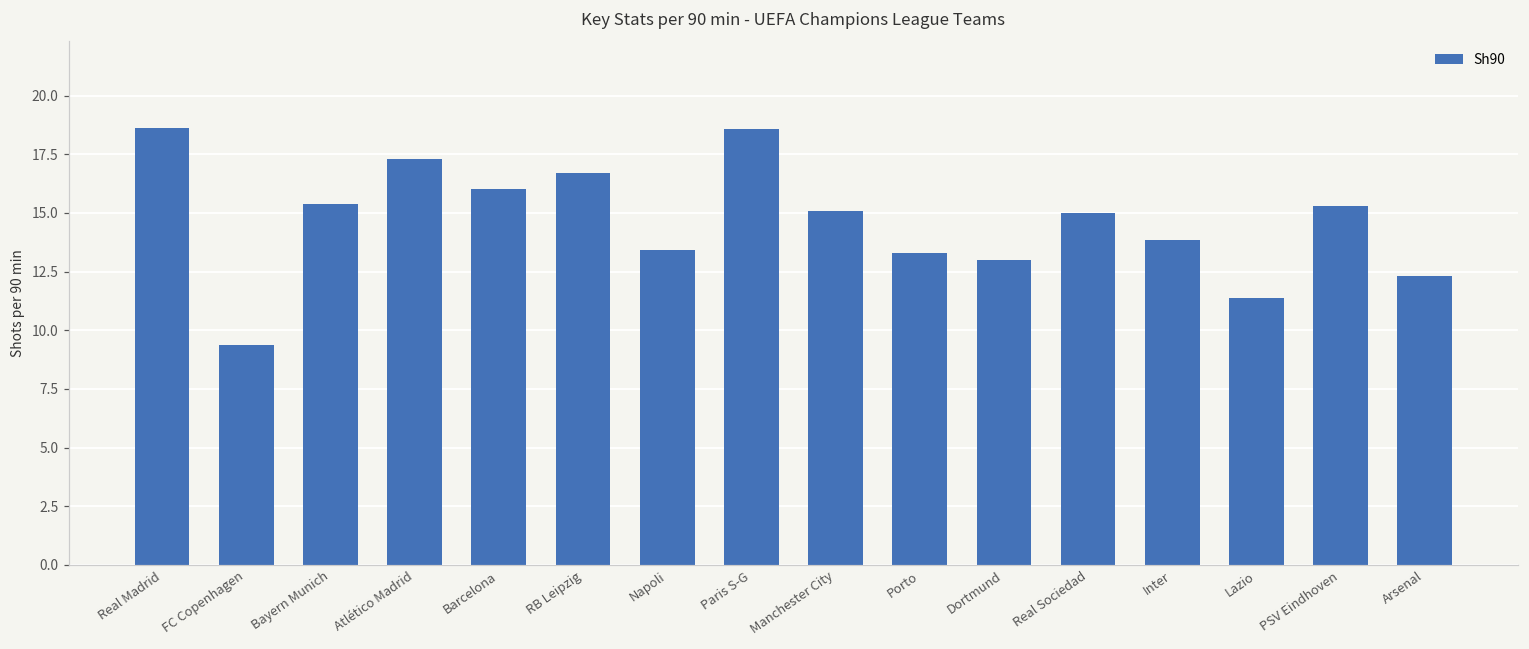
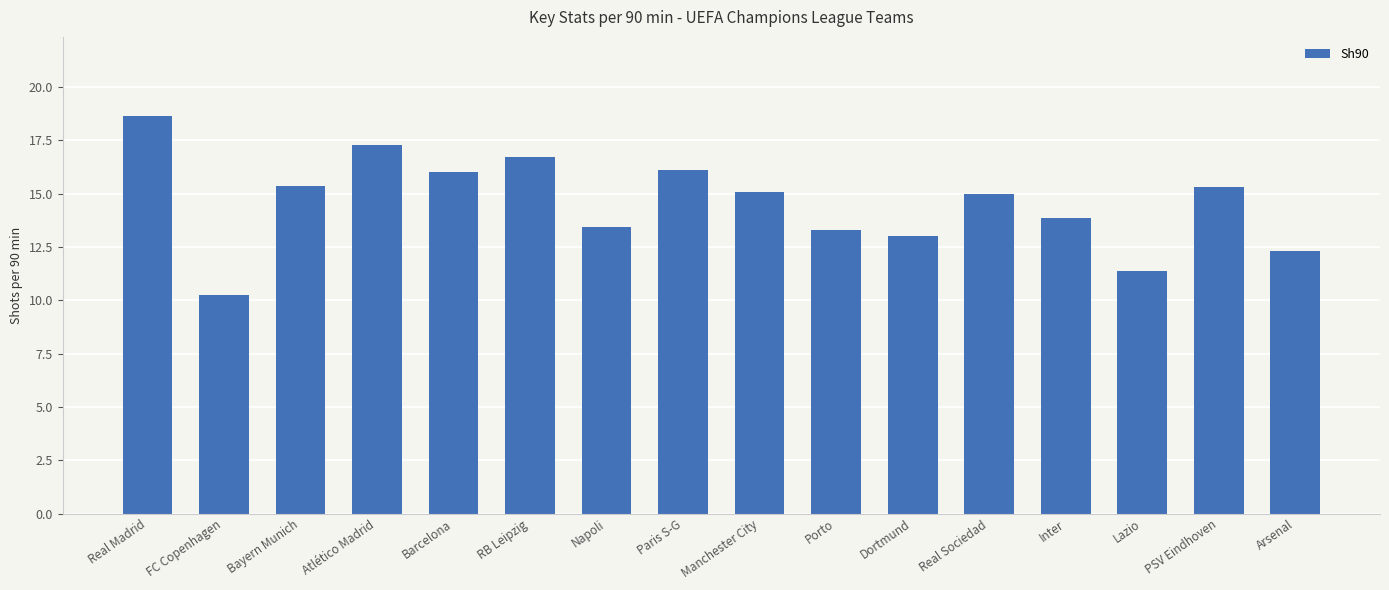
  {
    "Real Madrid": 18.6,
-   "FC Copenhagen": 9.4,
+   "FC Copenhagen": 10.3,
    "Bayern Munich": 15.4,
    "Atlético Madrid": 17.3,
    "Barcelona": 16.0,
    "RB Leipzig": 16.7,
    "Napoli": 13.4,
-   "Paris S-G": 18.6,
+   "Paris S-G": 16.1,
    "Manchester City": 15.1,
    "Porto": 13.3,
    "Dortmund": 13.0,
    "Real Sociedad": 15.0,
    "Inter": 13.9,
    "Lazio": 11.4,
    "PSV Eindhoven": 15.3,
    "Arsenal": 12.3
  }
